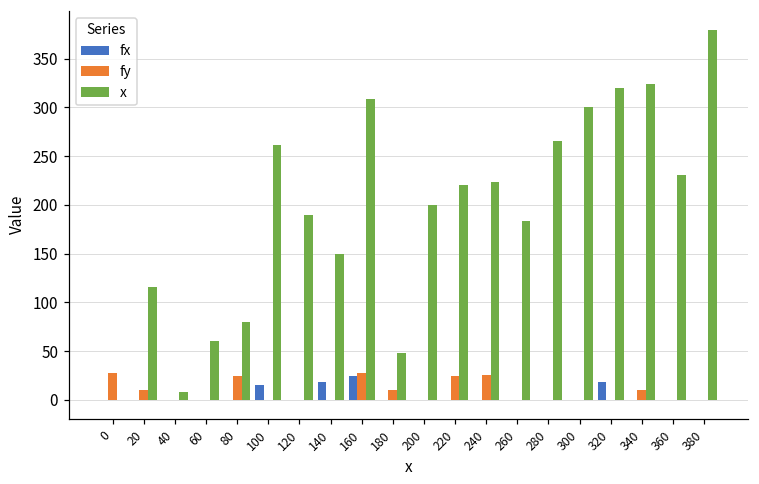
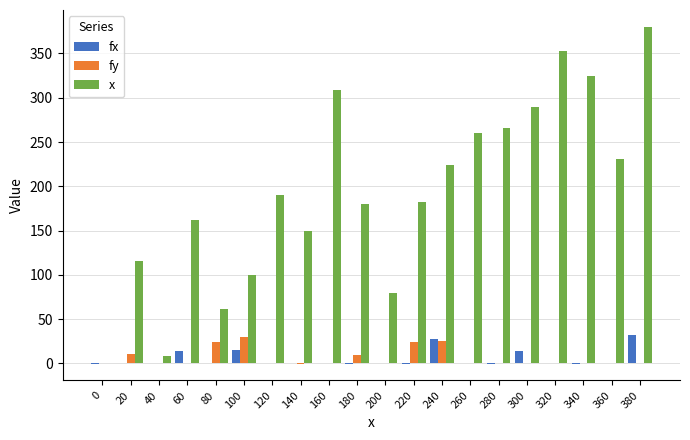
  {
    "fx": {
-     "60": 0,
+     "60": 10,
      "100": 20,
-     "140": 20,
-     "160": 20,
-     "240": 0,
-     "300": 0,
-     "320": 20,
-     "380": 0
+     "140": 0,
+     "160": 0,
+     "240": 30,
+     "300": 10,
+     "320": 0,
+     "380": 30
    },
    "fy": {
-     "0": 30,
+     "0": 0,
      "20": 10,
      "80": 20,
-     "100": 0,
-     "160": 30,
+     "100": 30,
+     "160": 0,
      "180": 10,
      "220": 20,
      "240": 30,
-     "340": 10
+     "340": 0
    },
    "x": {
      "0": 0,
      "20": 120,
      "40": 10,
-     "60": 60,
-     "80": 80,
-     "100": 260,
+     "60": 160,
+     "80": 60,
+     "100": 100,
      "120": 190,
      "140": 150,
      "160": 310,
-     "180": 50,
-     "200": 200,
-     "220": 220,
+     "180": 180,
+     "200": 80,
+     "220": 180,
      "240": 220,
-     "260": 180,
+     "260": 260,
      "280": 270,
-     "300": 300,
-     "320": 320,
+     "300": 290,
+     "320": 350,
      "340": 320,
      "360": 230,
      "380": 380
    }
  }
